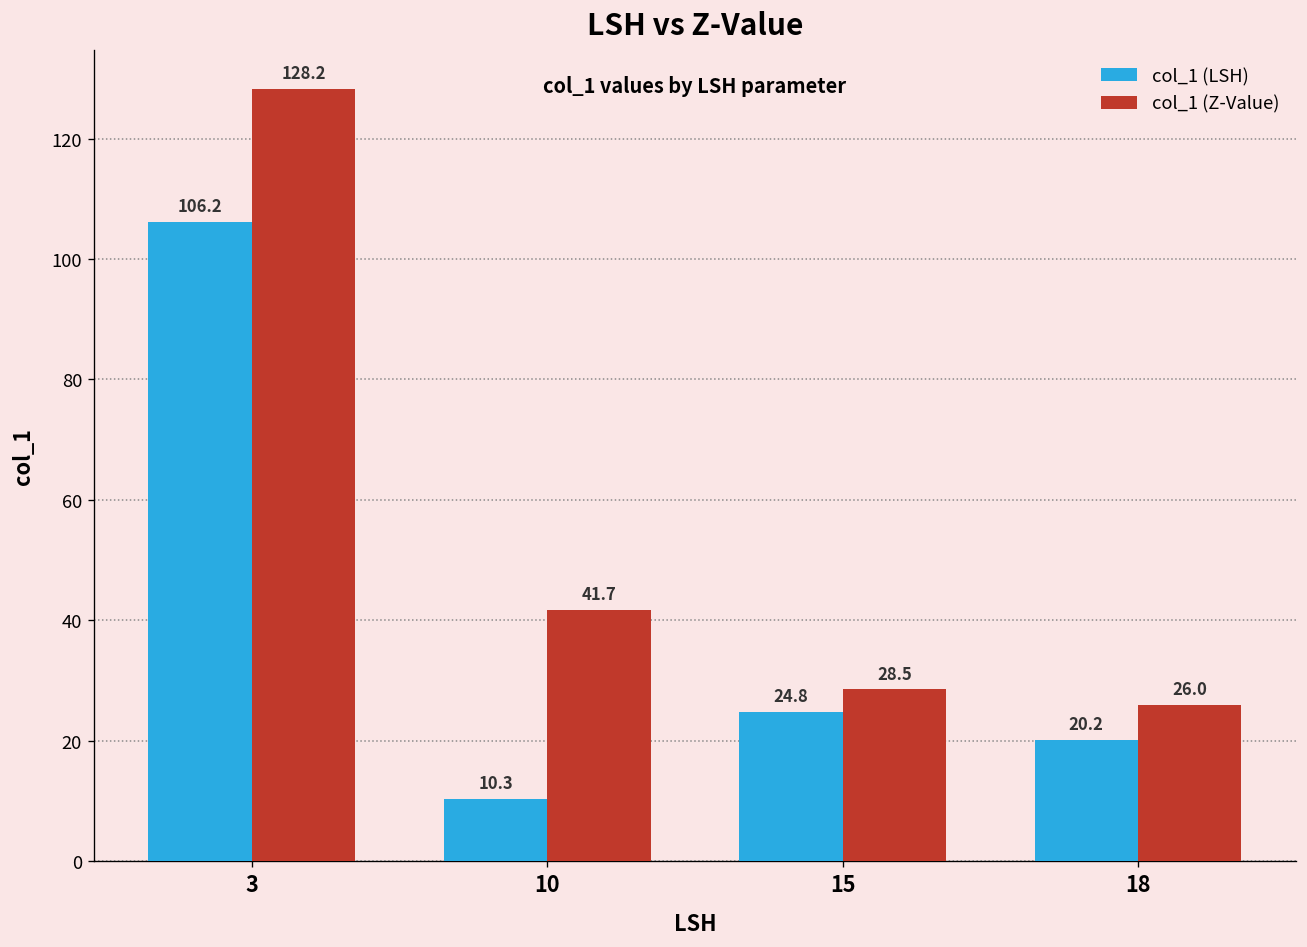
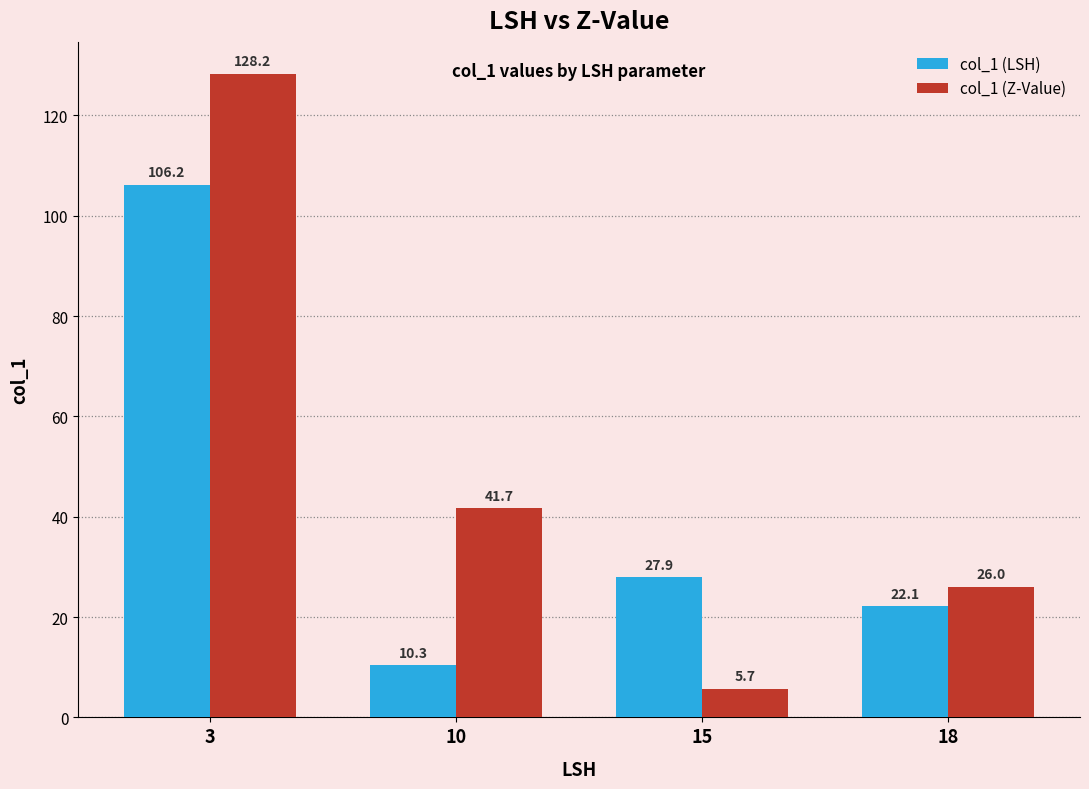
  {
    "col_1 (LSH)": {
      "3": 106.2,
      "10": 10.3,
-     "15": 24.8,
-     "18": 20.2
+     "15": 27.9,
+     "18": 22.1
    },
    "col_1 (Z-Value)": {
      "3": 128.2,
      "10": 41.7,
-     "15": 28.5,
+     "15": 5.7,
      "18": 26.0
    }
  }
